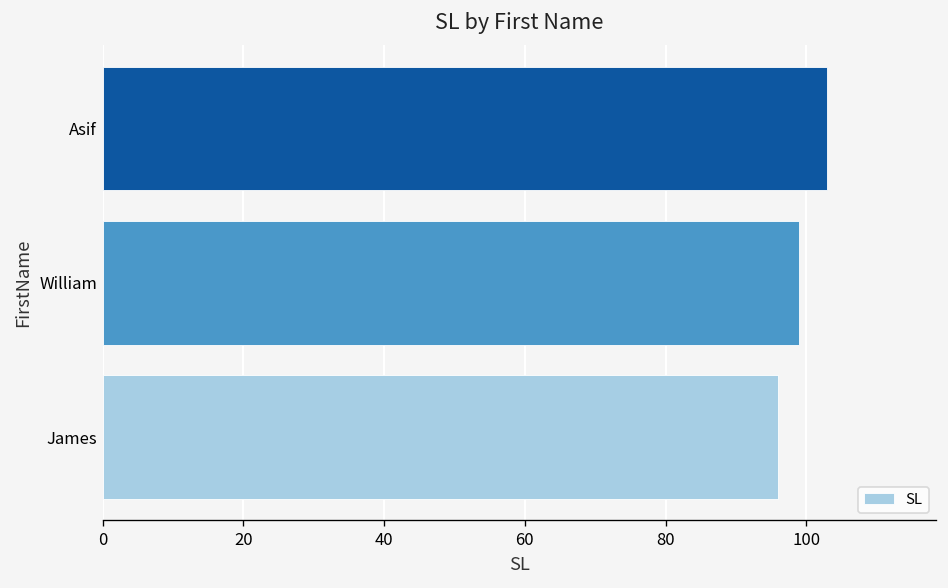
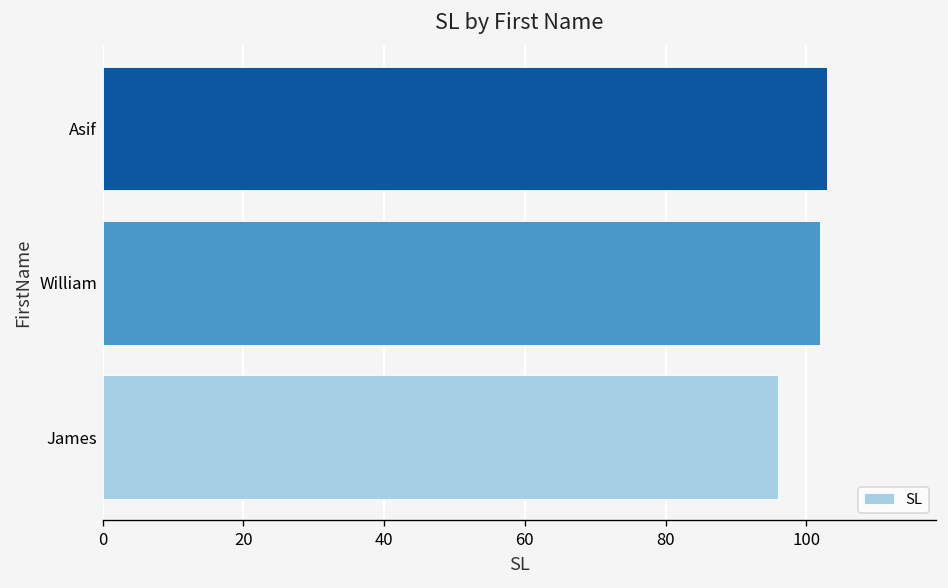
  {
    "Asif": 103,
-   "William": 99,
+   "William": 102,
    "James": 96
  }
